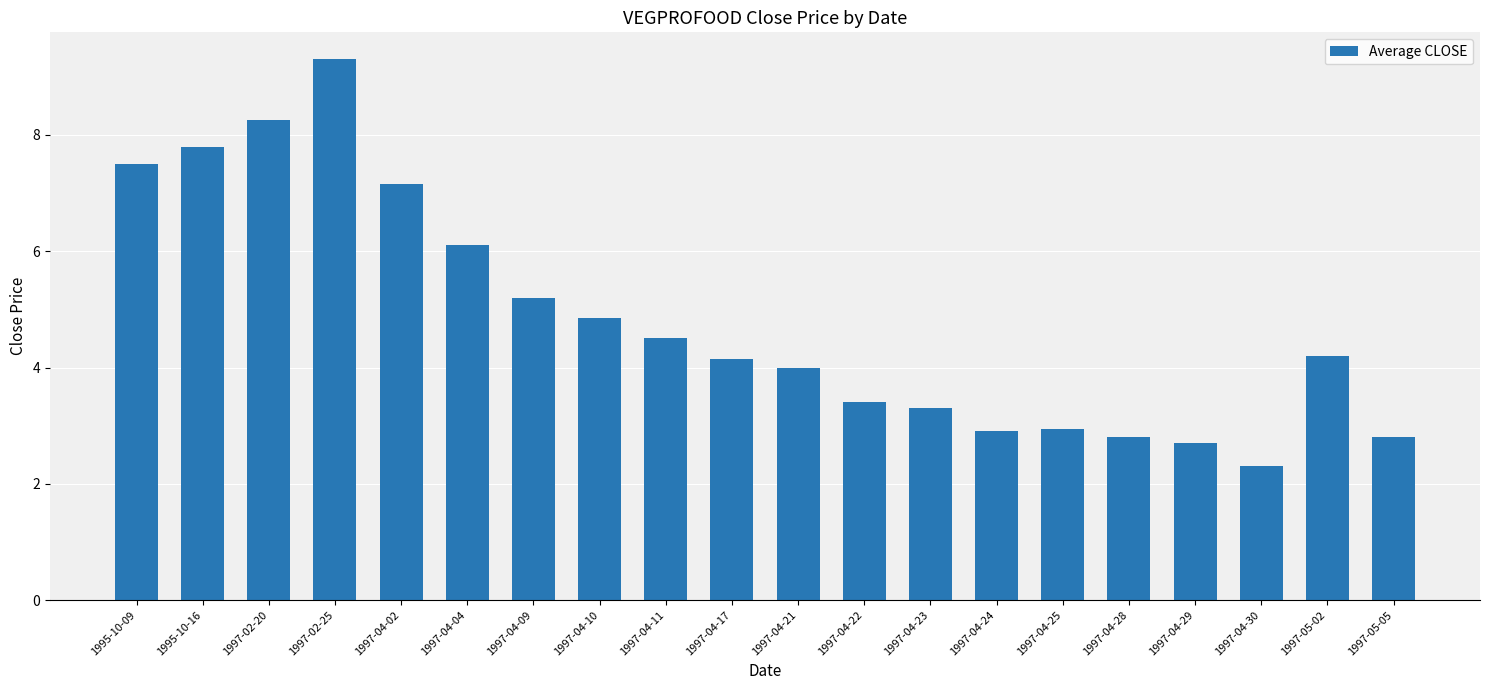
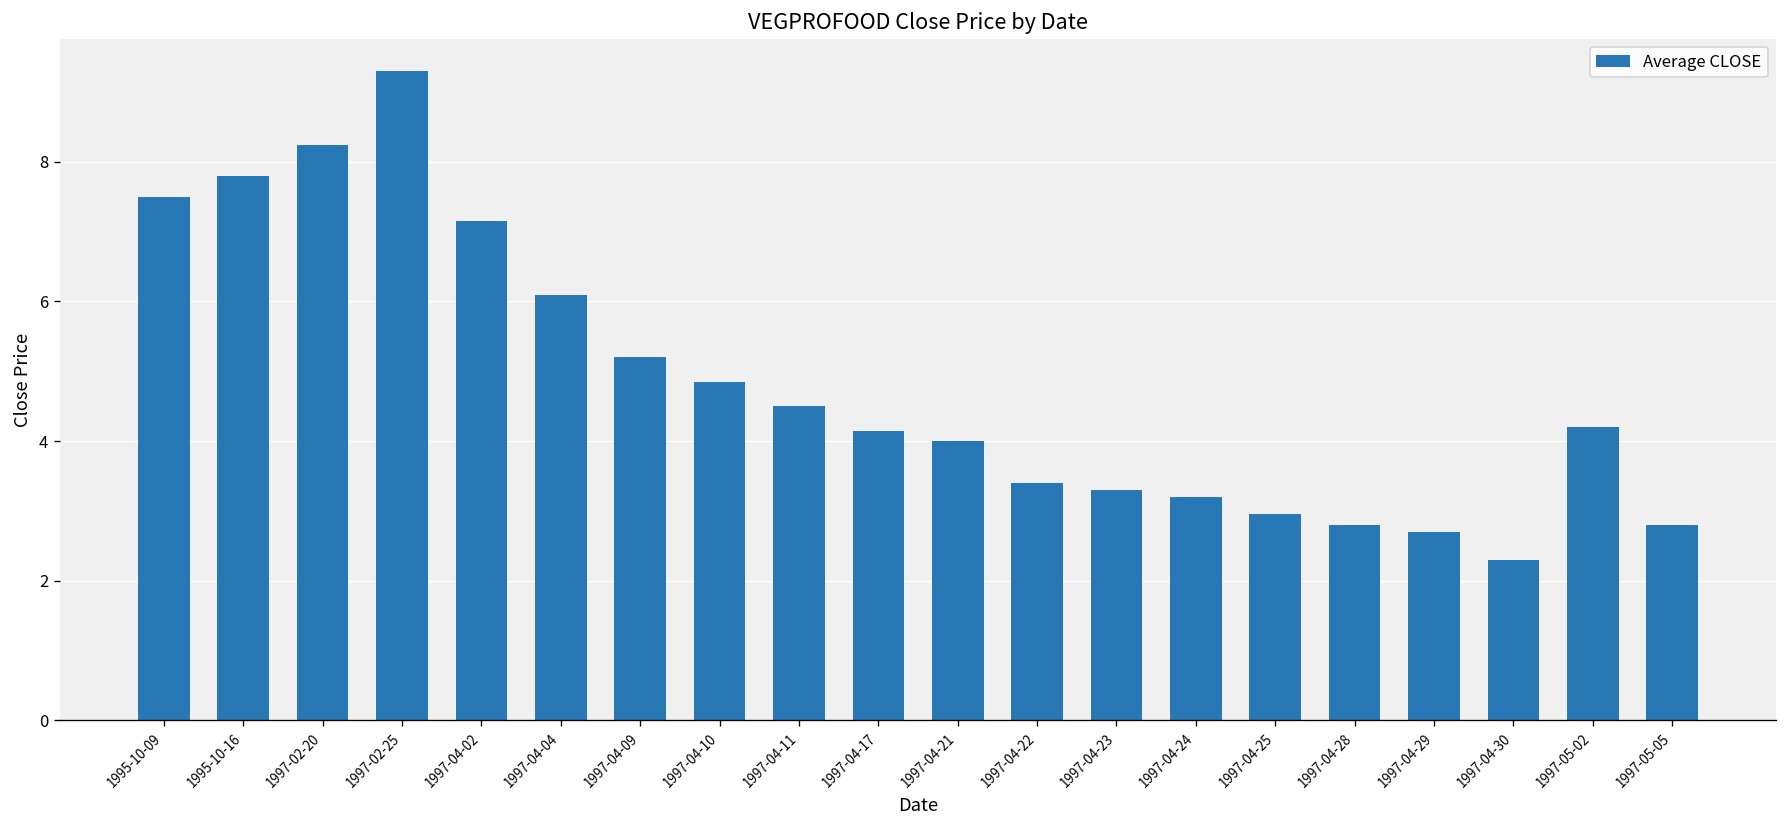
  {
    "1995-10-09": 7.5,
    "1995-10-16": 7.8,
    "1997-02-20": 8.3,
    "1997-02-25": 9.3,
    "1997-04-02": 7.2,
    "1997-04-04": 6.1,
    "1997-04-09": 5.2,
    "1997-04-10": 4.9,
    "1997-04-11": 4.5,
    "1997-04-17": 4.2,
    "1997-04-21": 4.0,
    "1997-04-22": 3.4,
    "1997-04-23": 3.3,
-   "1997-04-24": 2.9,
+   "1997-04-24": 3.2,
    "1997-04-25": 3.0,
    "1997-04-28": 2.8,
    "1997-04-29": 2.7,
    "1997-04-30": 2.3,
    "1997-05-02": 4.2,
    "1997-05-05": 2.8
  }
